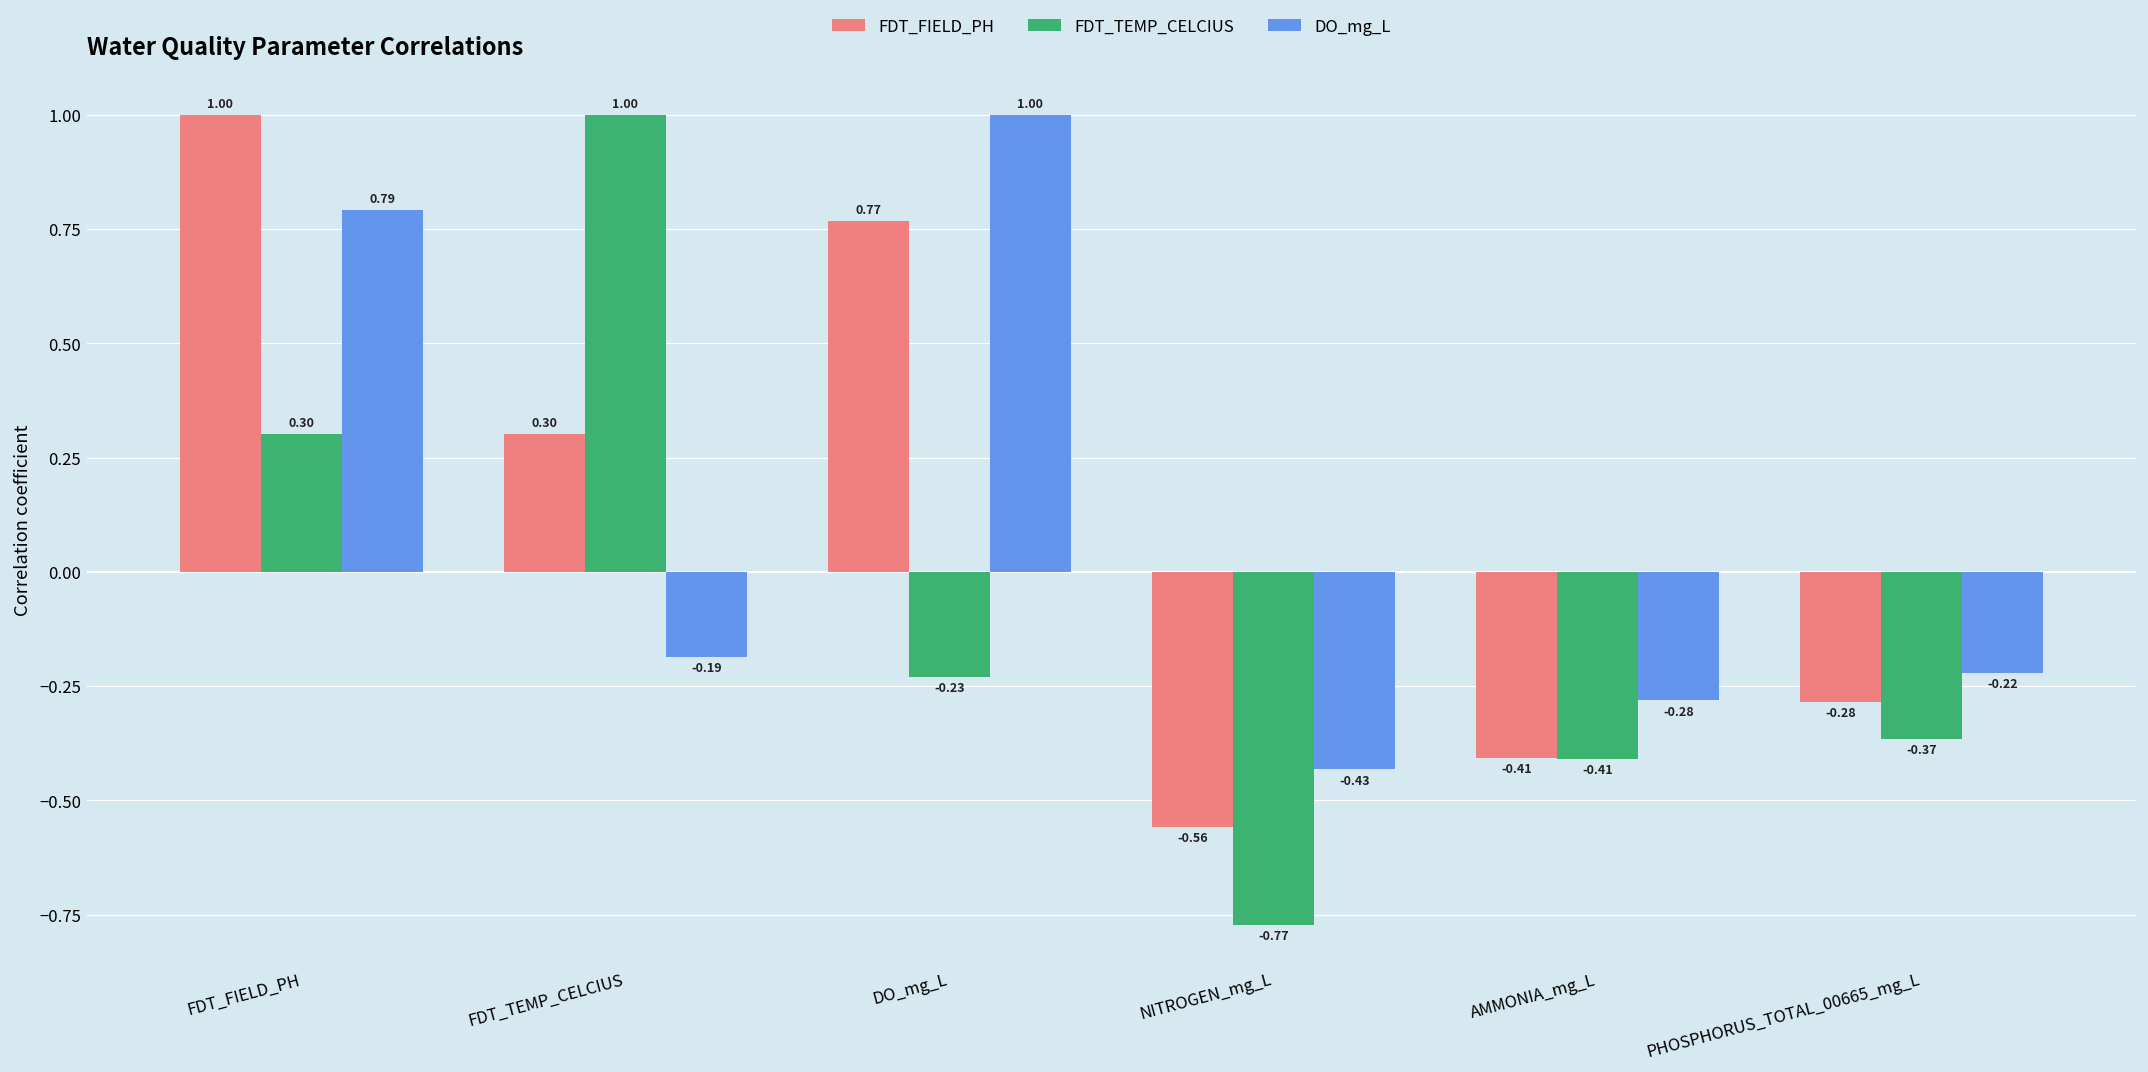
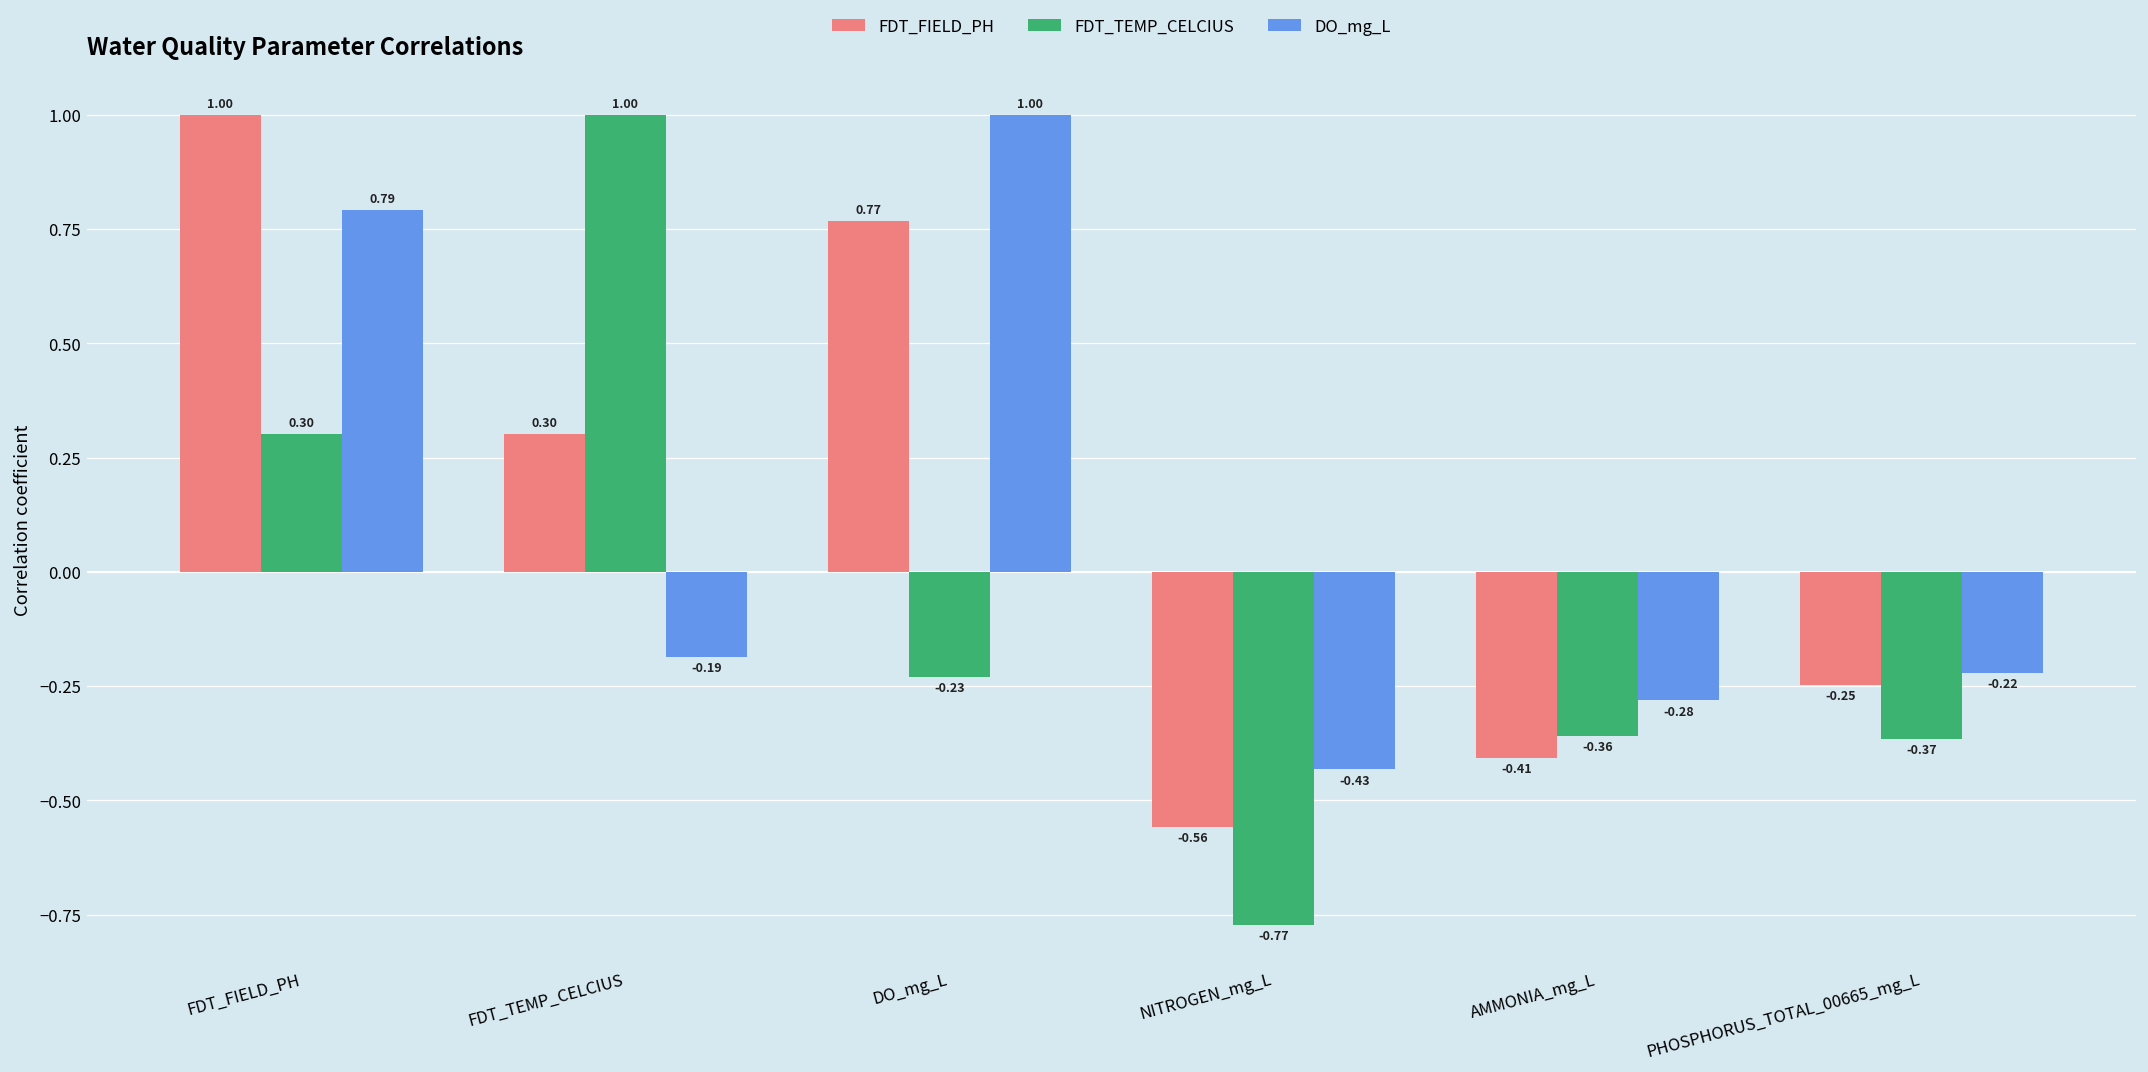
  {
    "FDT_FIELD_PH": {
      "FDT_FIELD_PH": 1.00,
      "FDT_TEMP_CELCIUS": 0.30,
      "DO_mg_L": 0.77,
      "NITROGEN_mg_L": -0.56,
      "AMMONIA_mg_L": -0.41,
-     "PHOSPHORUS_TOTAL_00665_mg_L": -0.28
+     "PHOSPHORUS_TOTAL_00665_mg_L": -0.25
    },
    "FDT_TEMP_CELCIUS": {
      "FDT_FIELD_PH": 0.30,
      "FDT_TEMP_CELCIUS": 1.00,
      "DO_mg_L": -0.23,
      "NITROGEN_mg_L": -0.77,
-     "AMMONIA_mg_L": -0.41,
+     "AMMONIA_mg_L": -0.36,
      "PHOSPHORUS_TOTAL_00665_mg_L": -0.37
    },
    "DO_mg_L": {
      "FDT_FIELD_PH": 0.79,
      "FDT_TEMP_CELCIUS": -0.19,
      "DO_mg_L": 1.00,
      "NITROGEN_mg_L": -0.43,
      "AMMONIA_mg_L": -0.28,
      "PHOSPHORUS_TOTAL_00665_mg_L": -0.22
    }
  }
